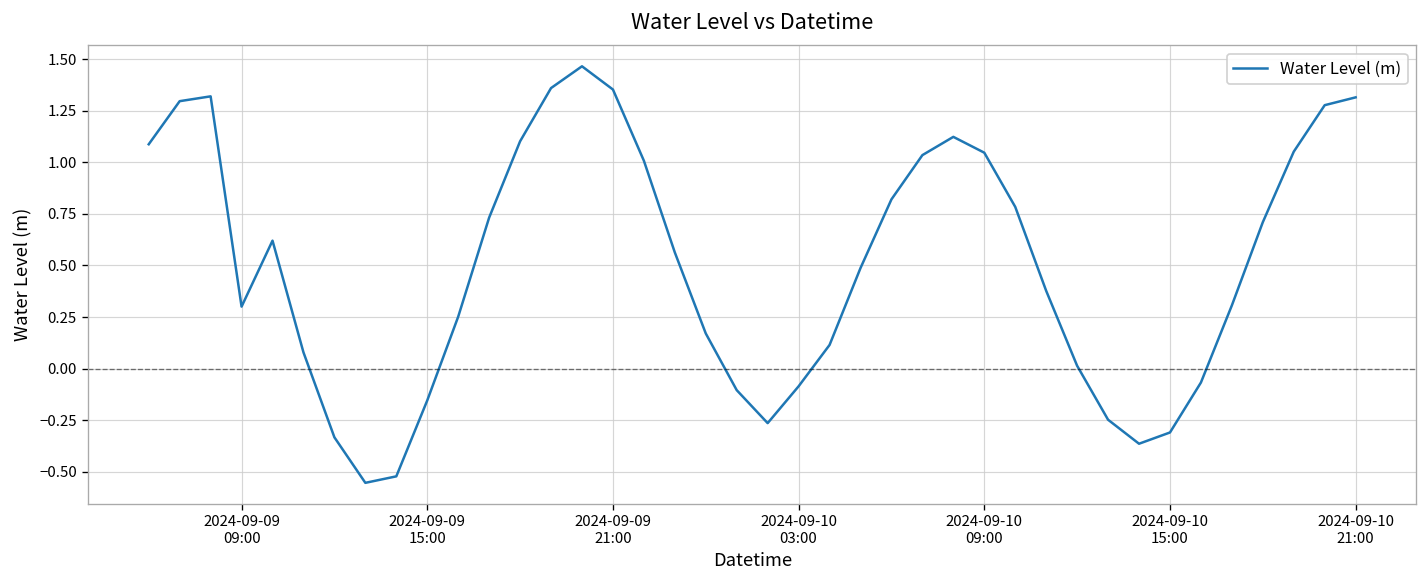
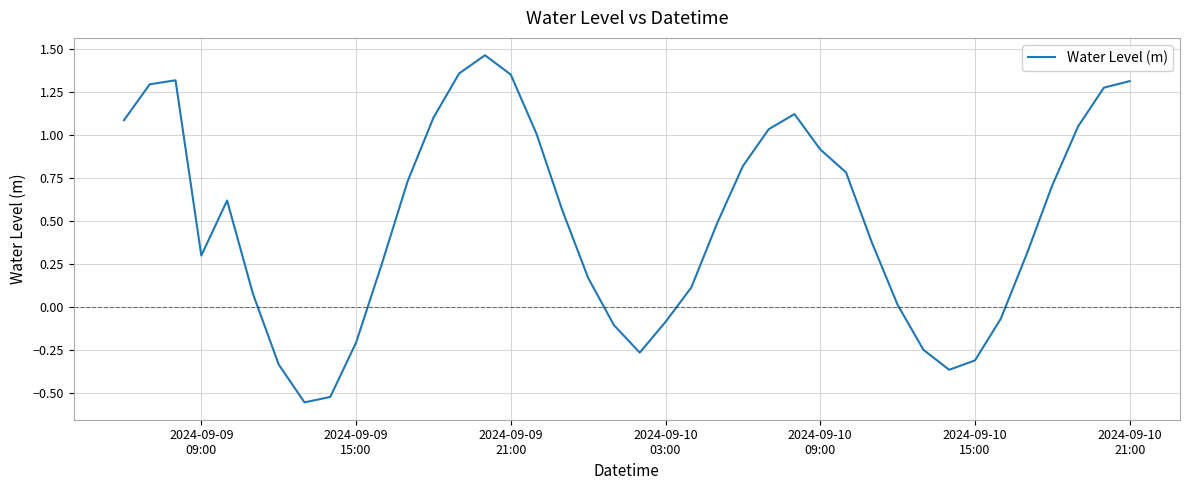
  {
    "2024-09-09 09:00": 0.30,
-   "2024-09-09 15:00": -0.15,
+   "2024-09-09 15:00": -0.21,
    "2024-09-09 21:00": 1.35,
    "2024-09-10 03:00": -0.09,
-   "2024-09-10 09:00": 1.05,
+   "2024-09-10 09:00": 0.92,
    "2024-09-10 15:00": -0.31,
    "2024-09-10 21:00": 1.32
  }
